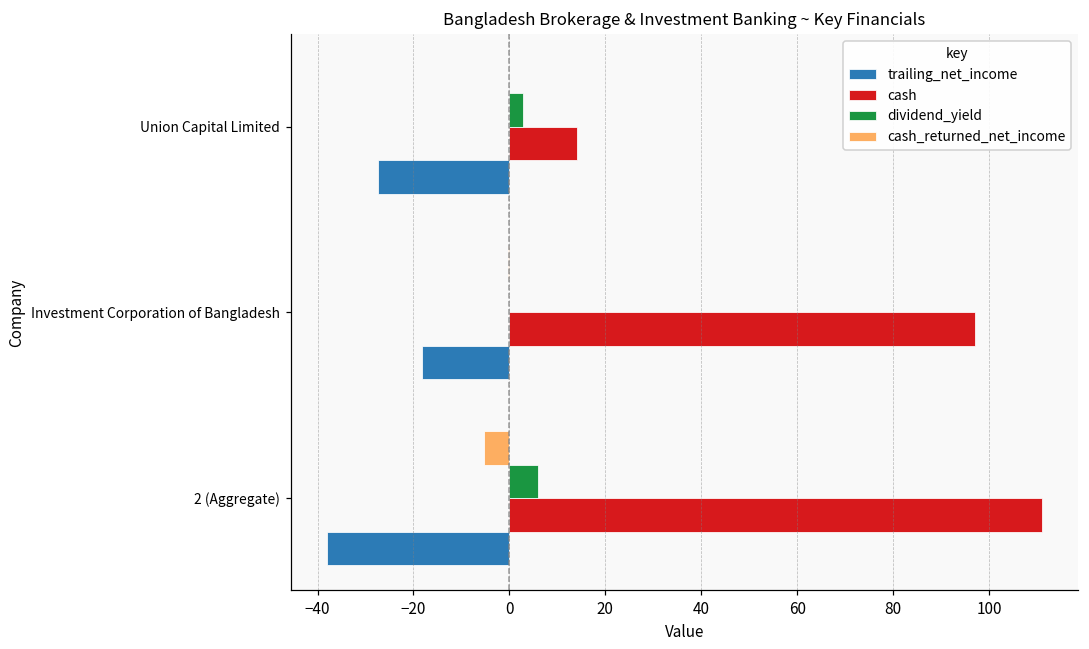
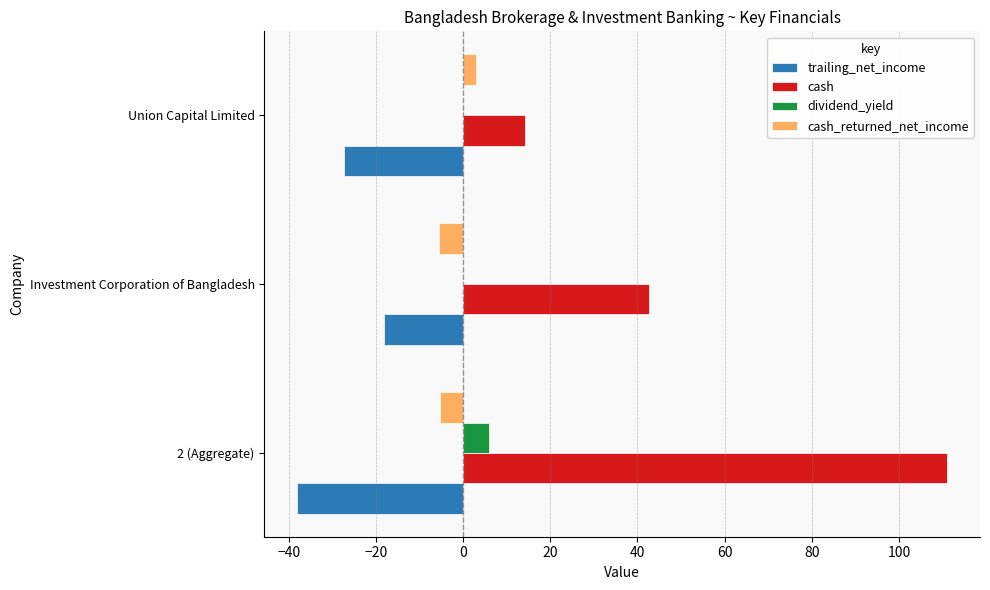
  {
    "trailing_net_income": {
      "Union Capital Limited": -27,
      "Investment Corporation of Bangladesh": -18,
      "2 (Aggregate)": -38
    },
    "cash": {
      "Union Capital Limited": 14,
-     "Investment Corporation of Bangladesh": 97,
+     "Investment Corporation of Bangladesh": 43,
      "2 (Aggregate)": 111
    },
    "dividend_yield": {
-     "Union Capital Limited": 3,
+     "Union Capital Limited": 0,
      "2 (Aggregate)": 6
    },
    "cash_returned_net_income": {
-     "Union Capital Limited": 0,
-     "Investment Corporation of Bangladesh": 0,
+     "Union Capital Limited": 3,
+     "Investment Corporation of Bangladesh": -5,
      "2 (Aggregate)": -5
    }
  }
